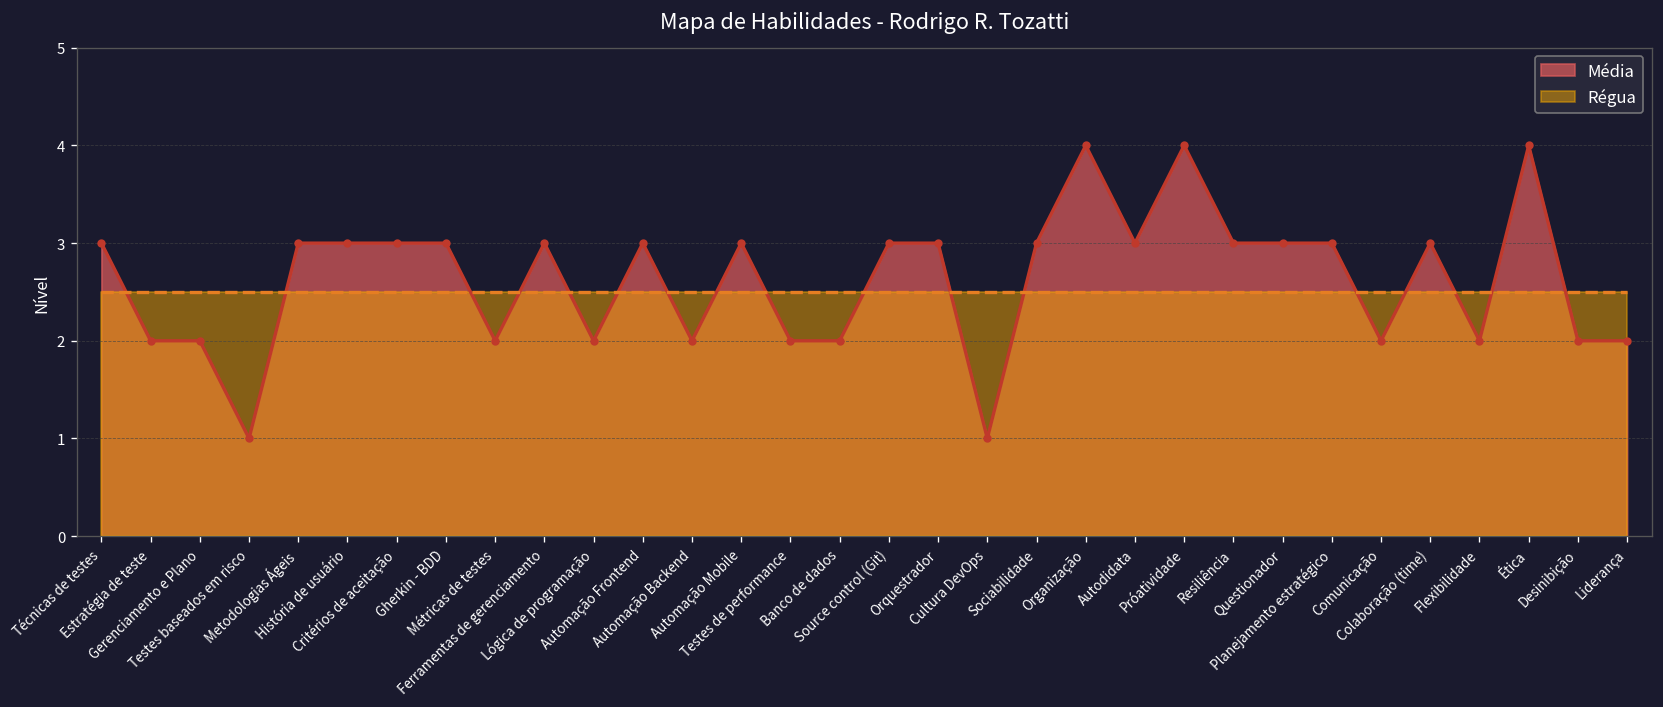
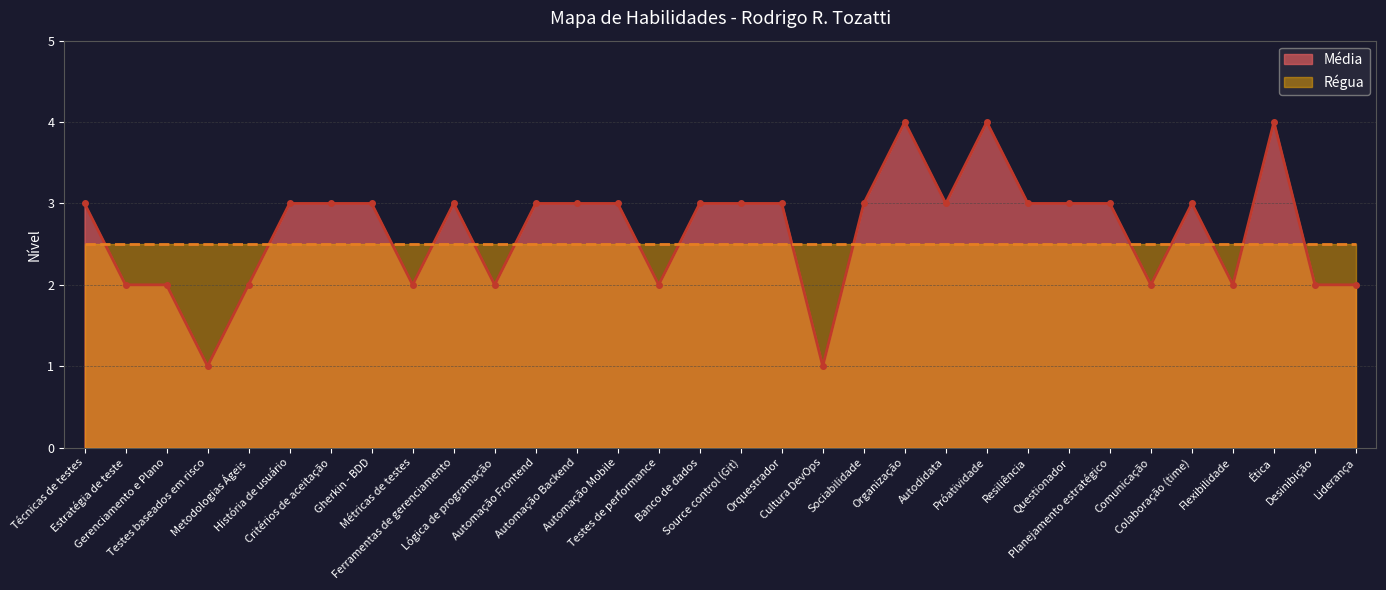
  {
    "Média": {
      "Técnicas de testes": 3,
      "Estratégia de teste": 2,
      "Gerenciamento e Plano": 2,
      "Testes baseados em risco": 1,
-     "Metodologias Ágeis": 3,
+     "Metodologias Ágeis": 2,
      "História de usuário": 3,
      "Critérios de aceitação": 3,
      "Gherkin - BDD": 3,
      "Métricas de testes": 2,
      "Ferramentas de gerenciamento": 3,
      "Lógica de programação": 2,
      "Automação Frontend": 3,
-     "Automação Backend": 2,
+     "Automação Backend": 3,
      "Automação Mobile": 3,
      "Testes de performance": 2,
-     "Banco de dados": 2,
+     "Banco de dados": 3,
      "Source control (Git)": 3,
      "Orquestrador": 3,
      "Cultura DevOps": 1,
      "Sociabilidade": 3,
      "Organização": 4,
      "Autodidata": 3,
      "Próatividade": 4,
      "Resiliência": 3,
      "Questionador": 3,
      "Planejamento estratégico": 3,
      "Comunicação": 2,
      "Colaboração (time)": 3,
      "Flexibilidade": 2,
      "Ética": 4,
      "Desinibição": 2,
      "Liderança": 2
    },
    "Régua": {
      "Técnicas de testes": 2.5,
      "Estratégia de teste": 2.5,
      "Gerenciamento e Plano": 2.5,
      "Testes baseados em risco": 2.5,
      "Metodologias Ágeis": 2.5,
      "História de usuário": 2.5,
      "Critérios de aceitação": 2.5,
      "Gherkin - BDD": 2.5,
      "Métricas de testes": 2.5,
      "Ferramentas de gerenciamento": 2.5,
      "Lógica de programação": 2.5,
      "Automação Frontend": 2.5,
      "Automação Backend": 2.5,
      "Automação Mobile": 2.5,
      "Testes de performance": 2.5,
      "Banco de dados": 2.5,
      "Source control (Git)": 2.5,
      "Orquestrador": 2.5,
      "Cultura DevOps": 2.5,
      "Sociabilidade": 2.5,
      "Organização": 2.5,
      "Autodidata": 2.5,
      "Próatividade": 2.5,
      "Resiliência": 2.5,
      "Questionador": 2.5,
      "Planejamento estratégico": 2.5,
      "Comunicação": 2.5,
      "Colaboração (time)": 2.5,
      "Flexibilidade": 2.5,
      "Ética": 2.5,
      "Desinibição": 2.5,
      "Liderança": 2.5
    }
  }
